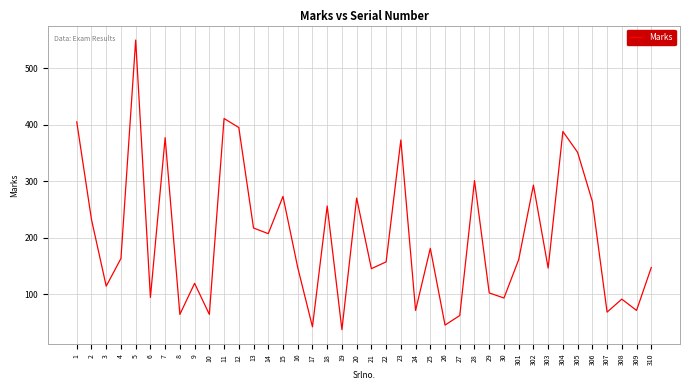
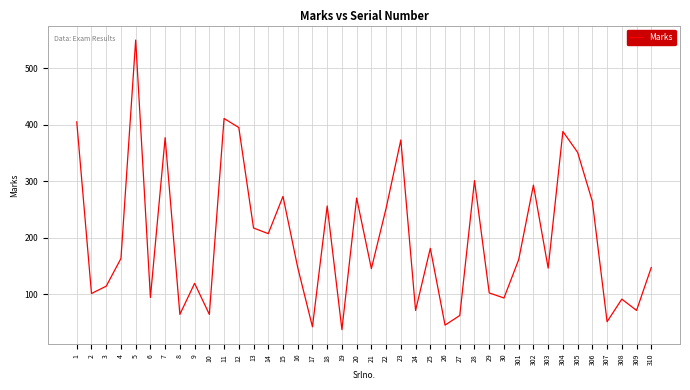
  {
    "1": 410,
-   "2": 230,
+   "2": 100,
    "3": 110,
    "4": 160,
    "5": 550,
    "6": 90,
    "7": 380,
    "8": 60,
    "9": 120,
    "10": 60,
    "11": 410,
    "12": 400,
    "13": 220,
    "14": 210,
    "15": 270,
    "16": 150,
    "17": 40,
    "18": 260,
    "19": 40,
    "20": 270,
    "21": 150,
-   "22": 160,
+   "22": 250,
    "23": 370,
    "24": 70,
    "25": 180,
    "26": 50,
    "27": 60,
    "28": 300,
    "29": 100,
    "30": 90,
    "301": 160,
    "302": 290,
    "303": 150,
    "304": 390,
    "305": 350,
    "306": 260,
-   "307": 70,
+   "307": 50,
    "308": 90,
    "309": 70,
    "310": 150
  }
